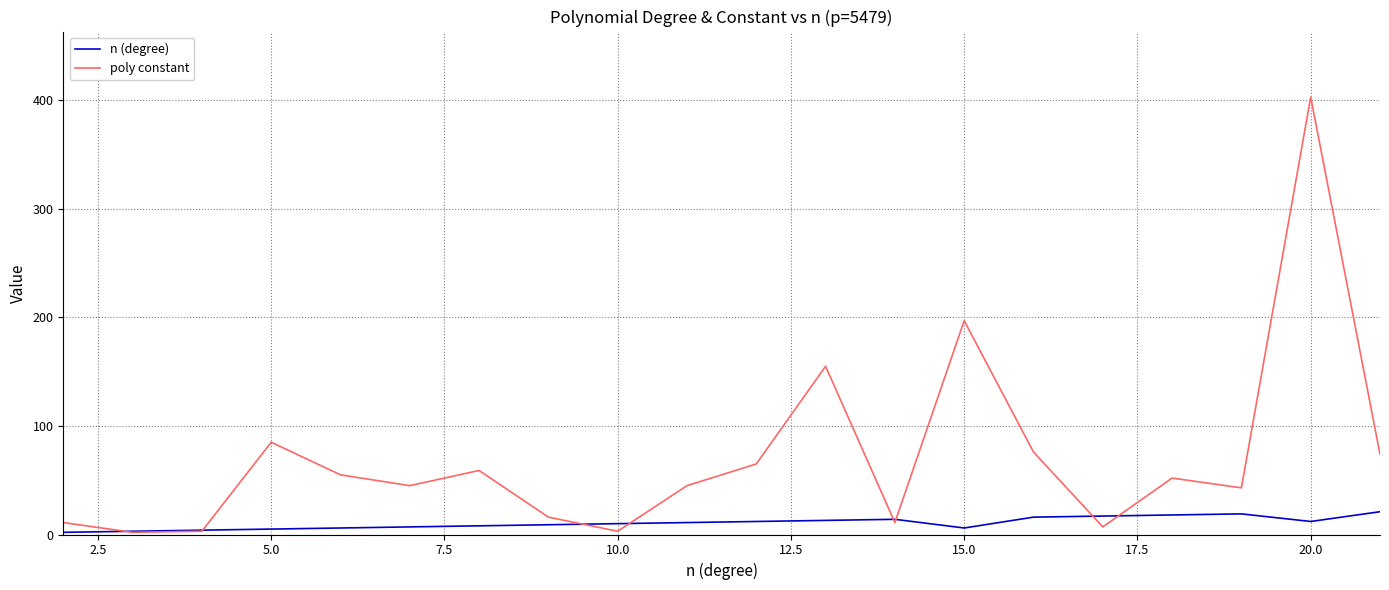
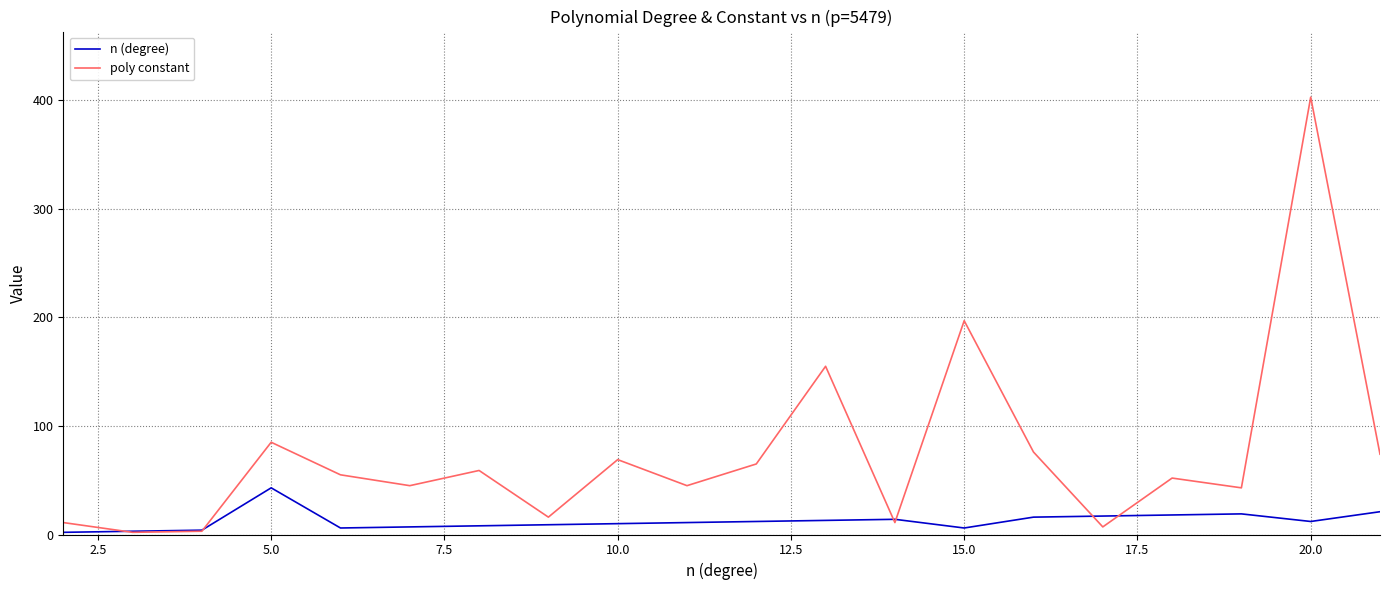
  {
    "n (degree)": {
-     "5.0": 5,
+     "5.0": 43,
      "10.0": 10,
      "15.0": 6,
      "20.0": 12
    },
    "poly constant": {
      "5.0": 85,
-     "10.0": 3,
+     "10.0": 69,
      "15.0": 197,
      "20.0": 403
    }
  }
